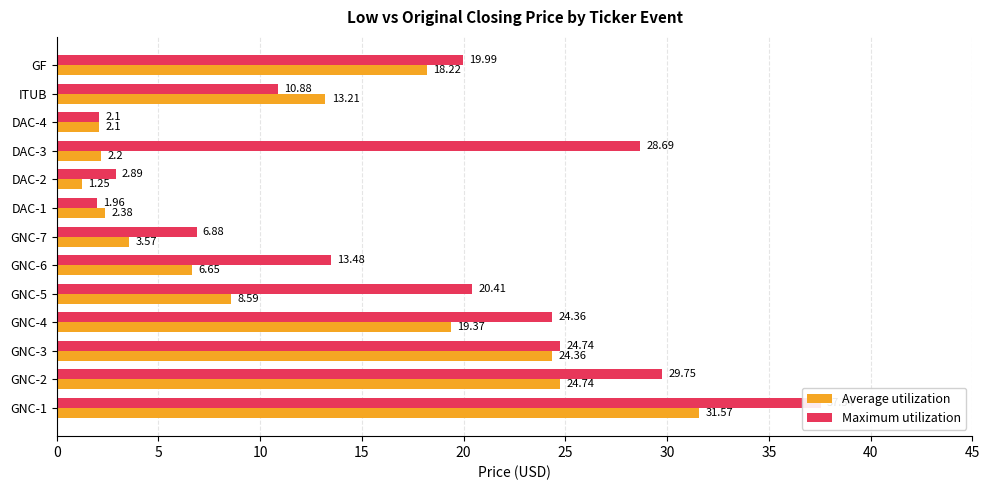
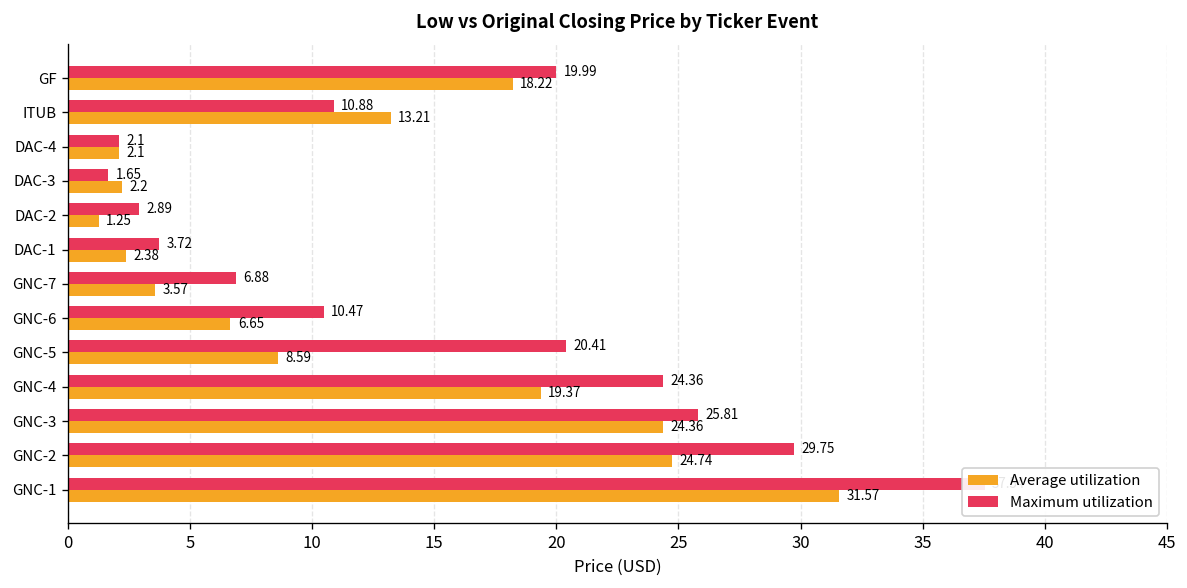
  {
    "Average utilization": {
      "GF": 18.22,
      "ITUB": 13.21,
      "DAC-4": 2.1,
      "DAC-3": 2.2,
      "DAC-2": 1.25,
      "DAC-1": 2.38,
      "GNC-7": 3.57,
      "GNC-6": 6.65,
      "GNC-5": 8.59,
      "GNC-4": 19.37,
      "GNC-3": 24.36,
      "GNC-2": 24.74,
      "GNC-1": 31.57
    },
    "Maximum utilization": {
      "GF": 19.99,
      "ITUB": 10.88,
      "DAC-4": 2.1,
-     "DAC-3": 28.69,
+     "DAC-3": 1.65,
      "DAC-2": 2.89,
-     "DAC-1": 1.96,
+     "DAC-1": 3.72,
      "GNC-7": 6.88,
-     "GNC-6": 13.48,
+     "GNC-6": 10.47,
      "GNC-5": 20.41,
      "GNC-4": 24.36,
-     "GNC-3": 24.74,
+     "GNC-3": 25.81,
      "GNC-2": 29.75
    }
  }
